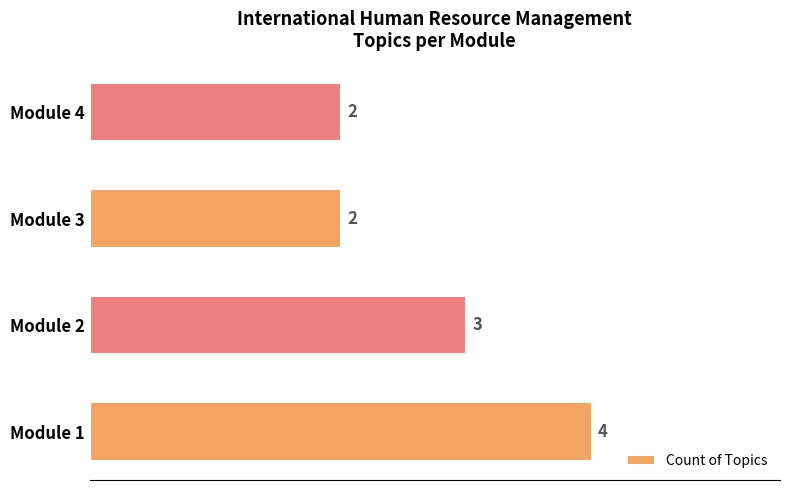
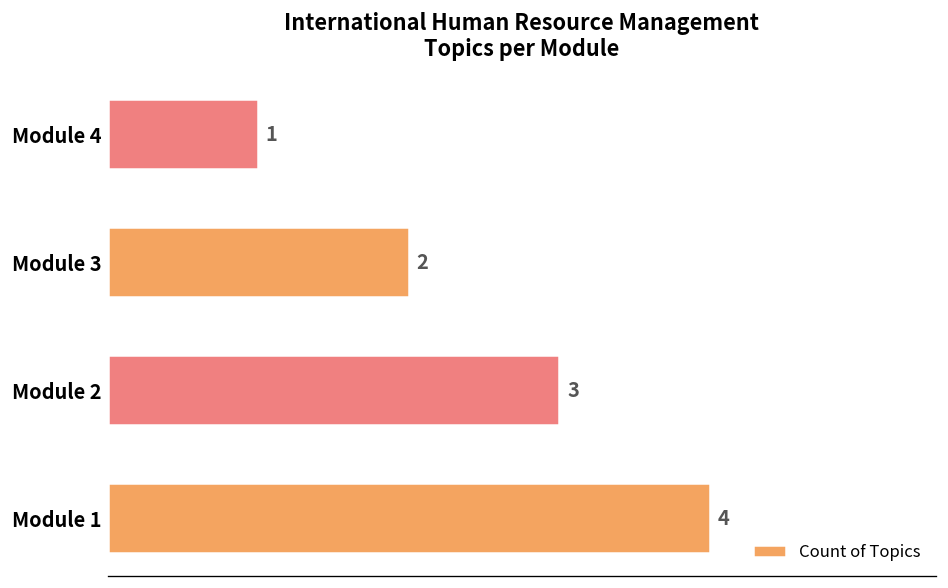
  {
-   "Module 4": 2,
+   "Module 4": 1,
    "Module 3": 2,
    "Module 2": 3,
    "Module 1": 4
  }
